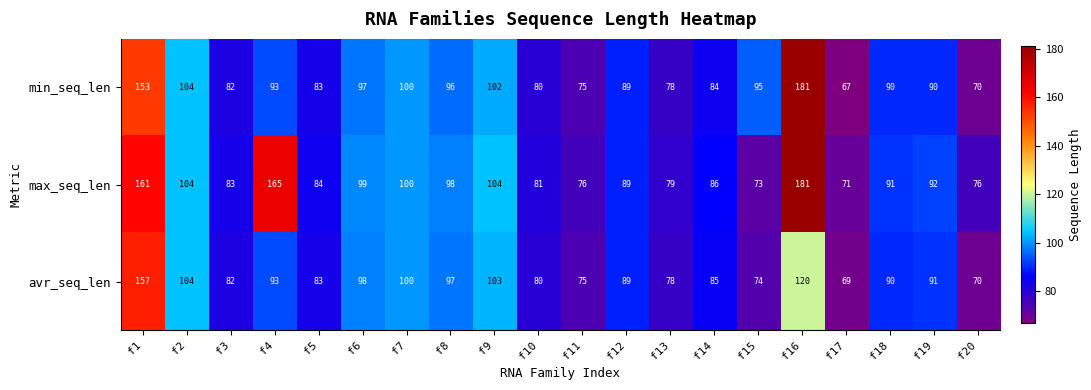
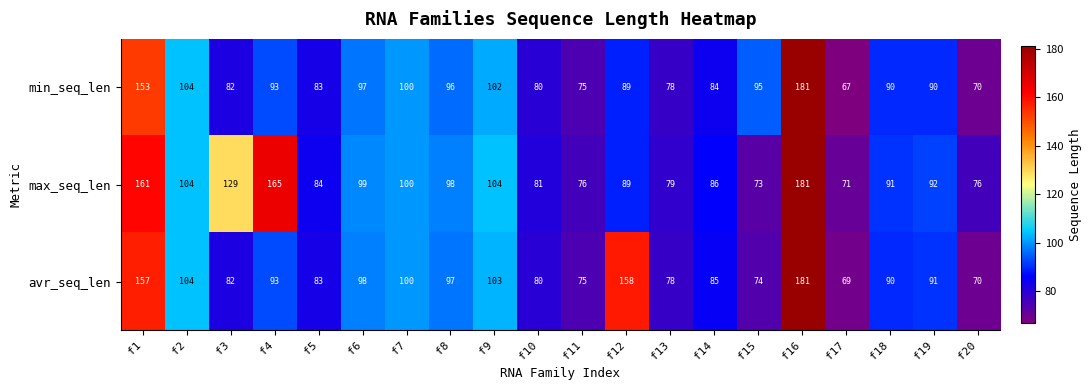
  {
    "min_seq_len": {
      "f1": 153,
      "f2": 104,
      "f3": 82,
      "f4": 93,
      "f5": 83,
      "f6": 97,
      "f7": 100,
      "f8": 96,
      "f9": 102,
      "f10": 80,
      "f11": 75,
      "f12": 89,
      "f13": 78,
      "f14": 84,
      "f15": 95,
      "f16": 181,
      "f17": 67,
      "f18": 90,
      "f19": 90,
      "f20": 70
    },
    "max_seq_len": {
      "f1": 161,
      "f2": 104,
-     "f3": 83,
+     "f3": 129,
      "f4": 165,
      "f5": 84,
      "f6": 99,
      "f7": 100,
      "f8": 98,
      "f9": 104,
      "f10": 81,
      "f11": 76,
      "f12": 89,
      "f13": 79,
      "f14": 86,
      "f15": 73,
      "f16": 181,
      "f17": 71,
      "f18": 91,
      "f19": 92,
      "f20": 76
    },
    "avr_seq_len": {
      "f1": 157,
      "f2": 104,
      "f3": 82,
      "f4": 93,
      "f5": 83,
      "f6": 98,
      "f7": 100,
      "f8": 97,
      "f9": 103,
      "f10": 80,
      "f11": 75,
-     "f12": 89,
+     "f12": 158,
      "f13": 78,
      "f14": 85,
      "f15": 74,
-     "f16": 120,
+     "f16": 181,
      "f17": 69,
      "f18": 90,
      "f19": 91,
      "f20": 70
    }
  }
